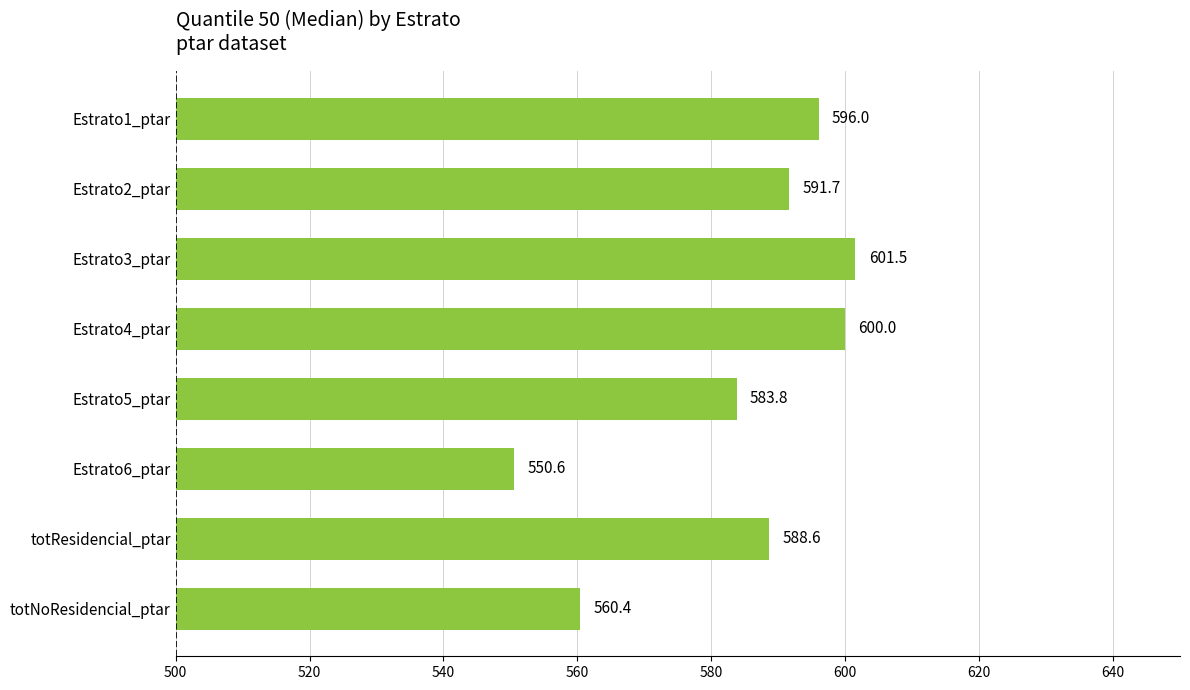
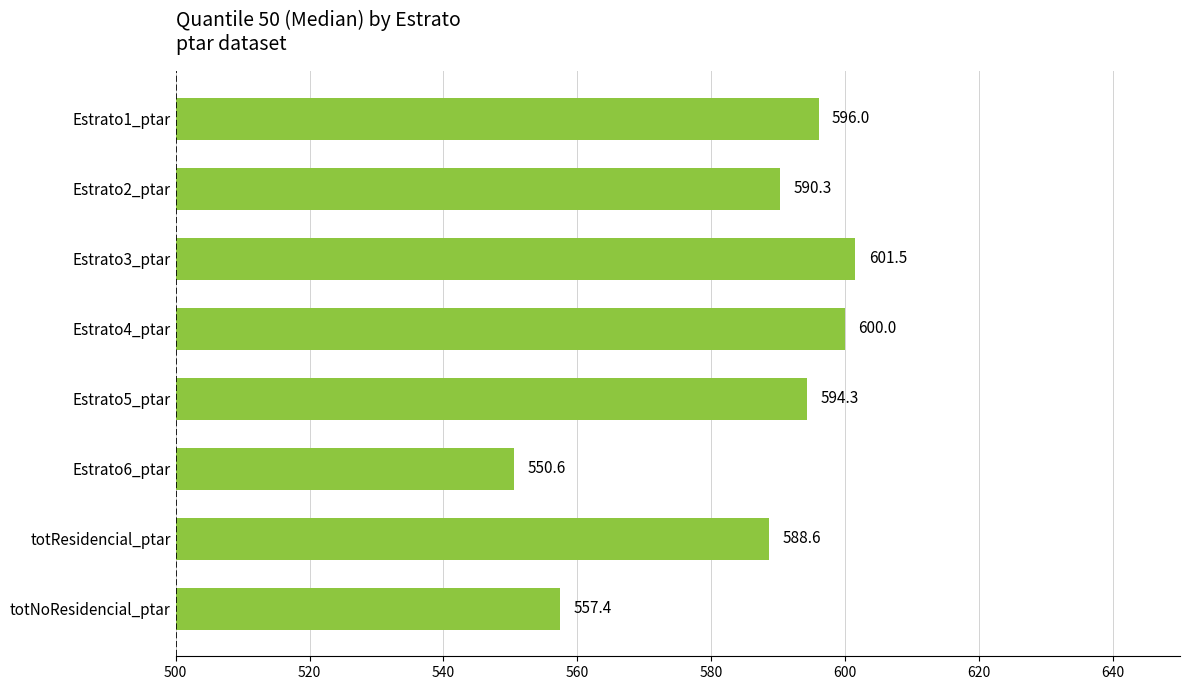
  {
    "Estrato1_ptar": 596.0,
-   "Estrato2_ptar": 591.7,
+   "Estrato2_ptar": 590.3,
    "Estrato3_ptar": 601.5,
    "Estrato4_ptar": 600.0,
-   "Estrato5_ptar": 583.8,
+   "Estrato5_ptar": 594.3,
    "Estrato6_ptar": 550.6,
    "totResidencial_ptar": 588.6,
-   "totNoResidencial_ptar": 560.4
+   "totNoResidencial_ptar": 557.4
  }
